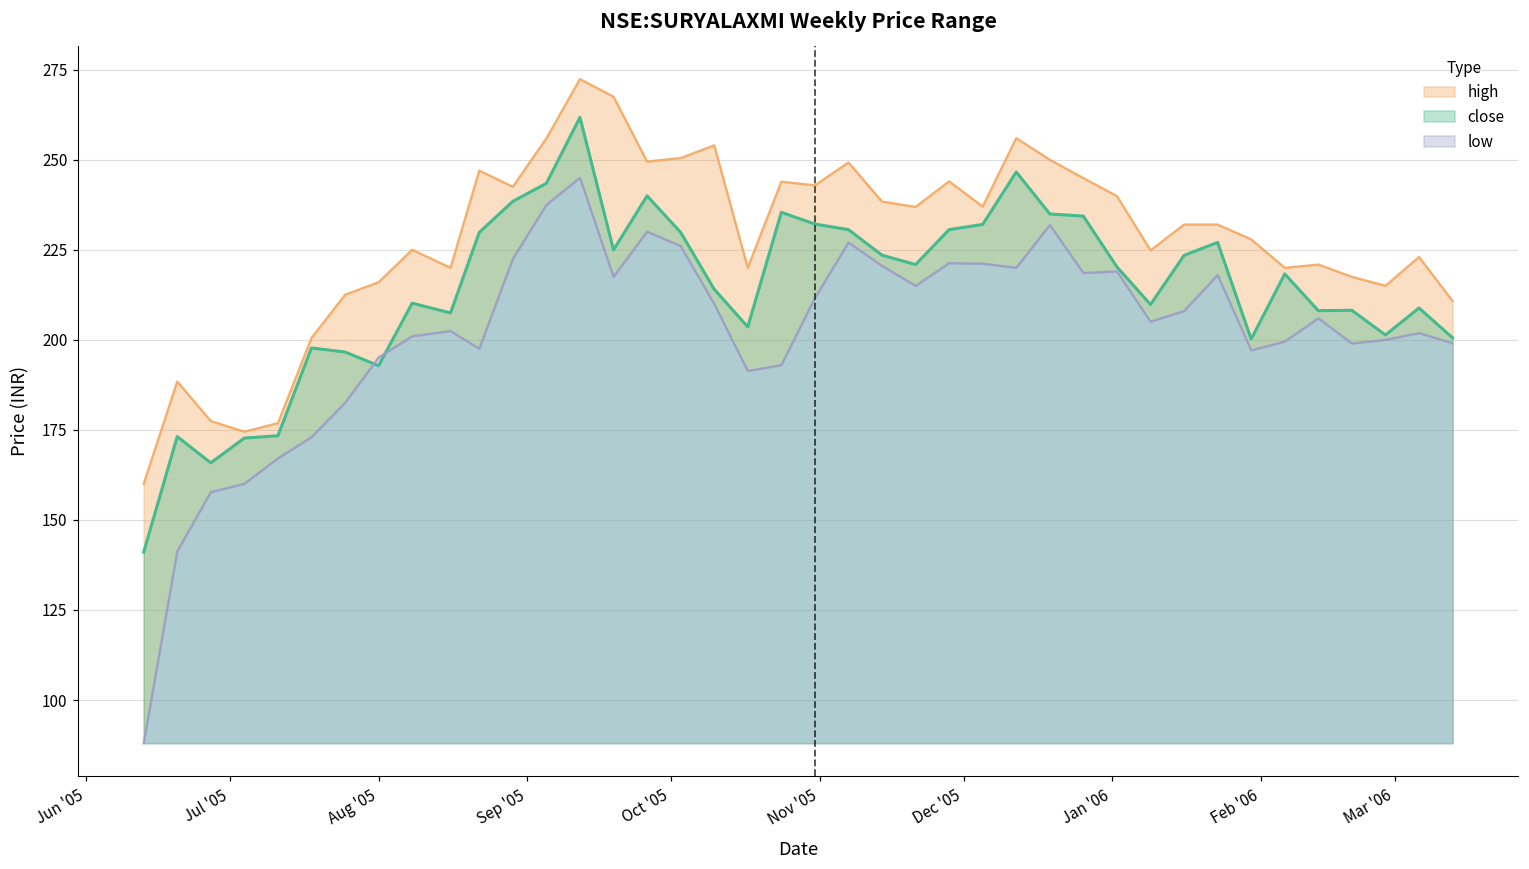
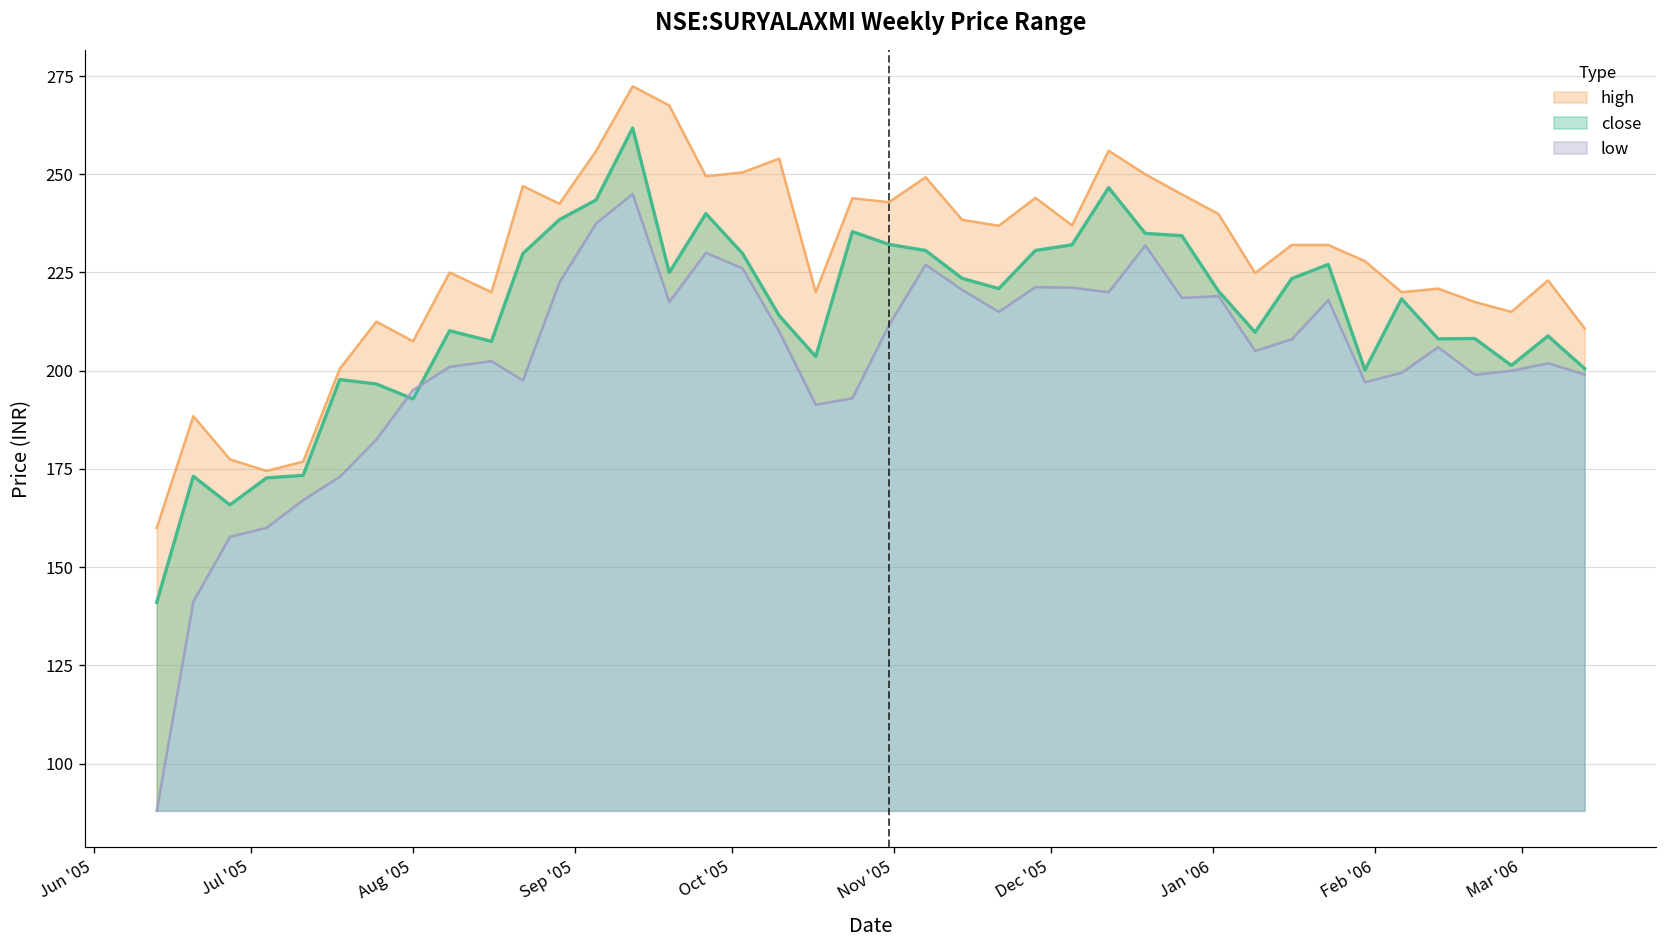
  {
    "high": {
-     "Aug '05": 216
+     "Aug '05": 208
    },
    "close": {
      "Aug '05": 193
    },
    "low": {
      "Aug '05": 195
    }
  }
